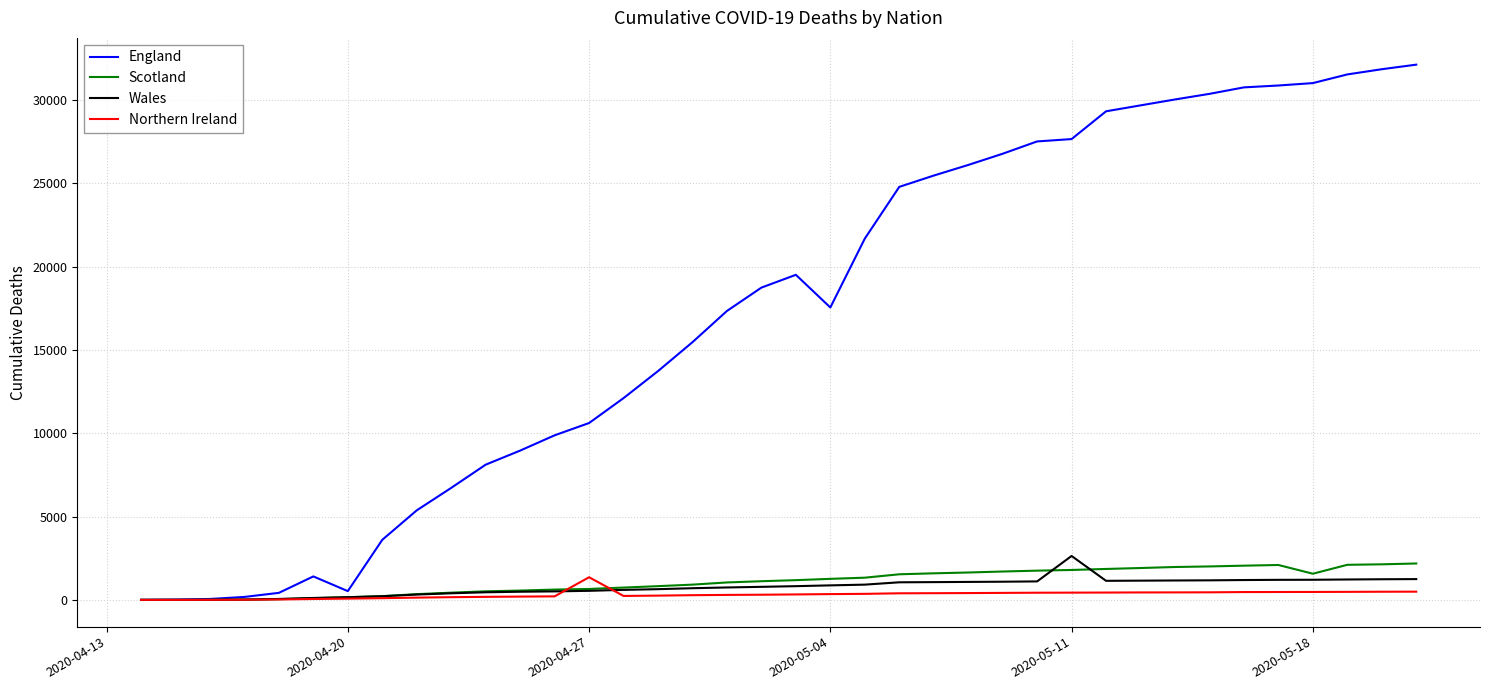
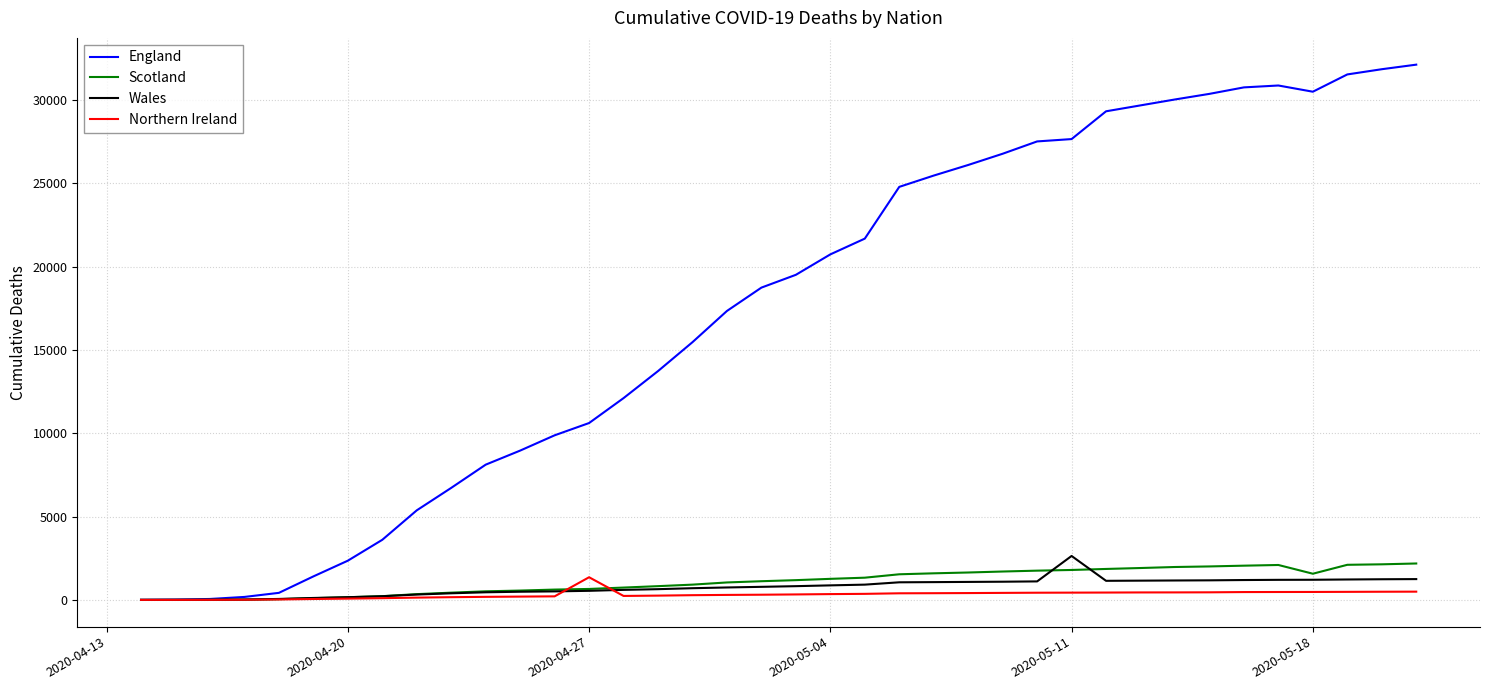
  {
    "England": {
-     "2020-04-20": 500,
+     "2020-04-20": 2400,
      "2020-04-27": 10600,
-     "2020-05-04": 17500,
+     "2020-05-04": 20700,
      "2020-05-11": 27700,
-     "2020-05-18": 31000
+     "2020-05-18": 30500
    },
    "Scotland": {
      "2020-05-04": 1300,
      "2020-05-11": 1800,
      "2020-05-18": 1600
    },
    "Wales": {
      "2020-05-04": 900,
      "2020-05-11": 2600,
      "2020-05-18": 1200
    },
    "Northern Ireland": {
      "2020-04-27": 1400,
      "2020-05-04": 300,
      "2020-05-11": 400,
      "2020-05-18": 500
    }
  }
